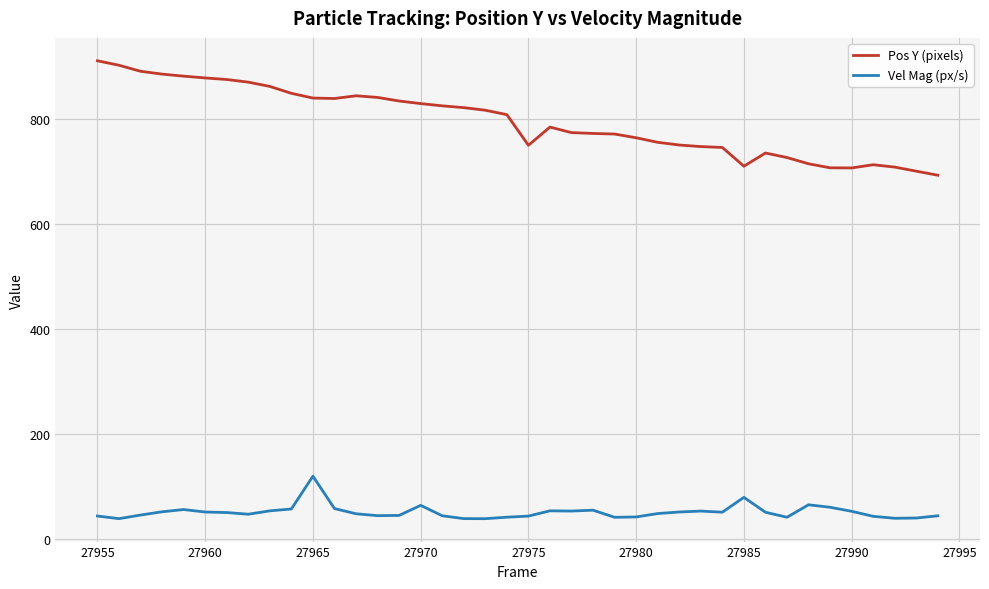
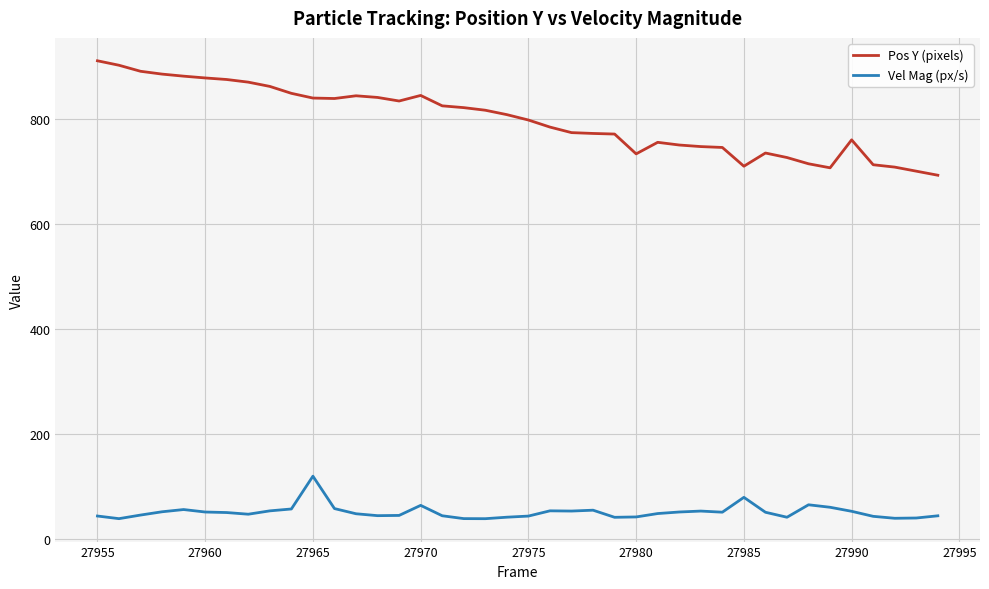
  {
    "Pos Y (pixels)": {
      "27955": 910,
      "27960": 880,
      "27965": 840,
-     "27970": 830,
-     "27975": 750,
-     "27980": 760,
+     "27970": 850,
+     "27975": 800,
+     "27980": 730,
      "27985": 710,
-     "27990": 710
+     "27990": 760
    },
    "Vel Mag (px/s)": {
      "27955": 40,
      "27960": 50,
      "27965": 120,
      "27970": 60,
      "27975": 40,
      "27980": 40,
      "27985": 80,
      "27990": 50
    }
  }
